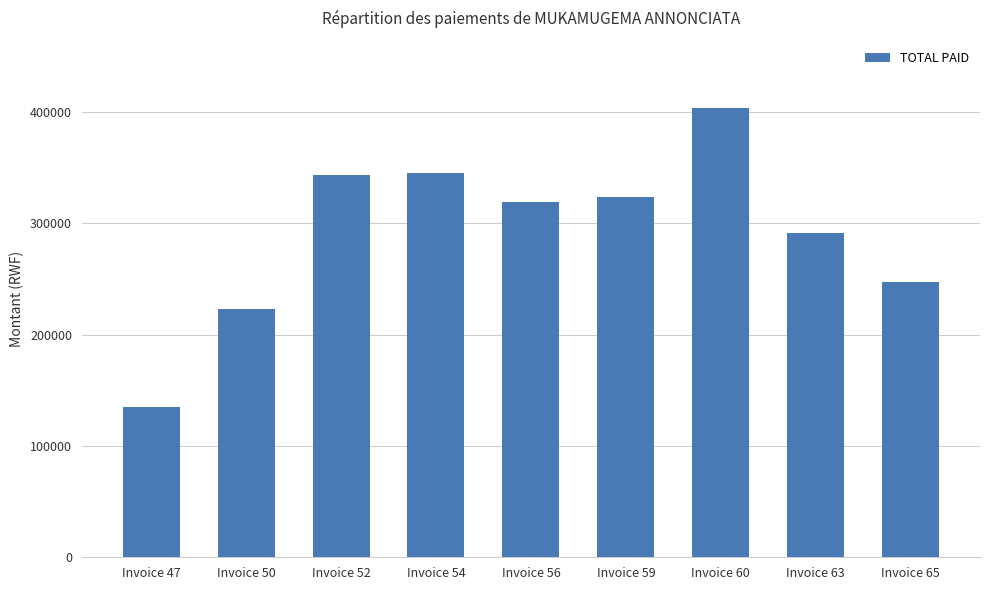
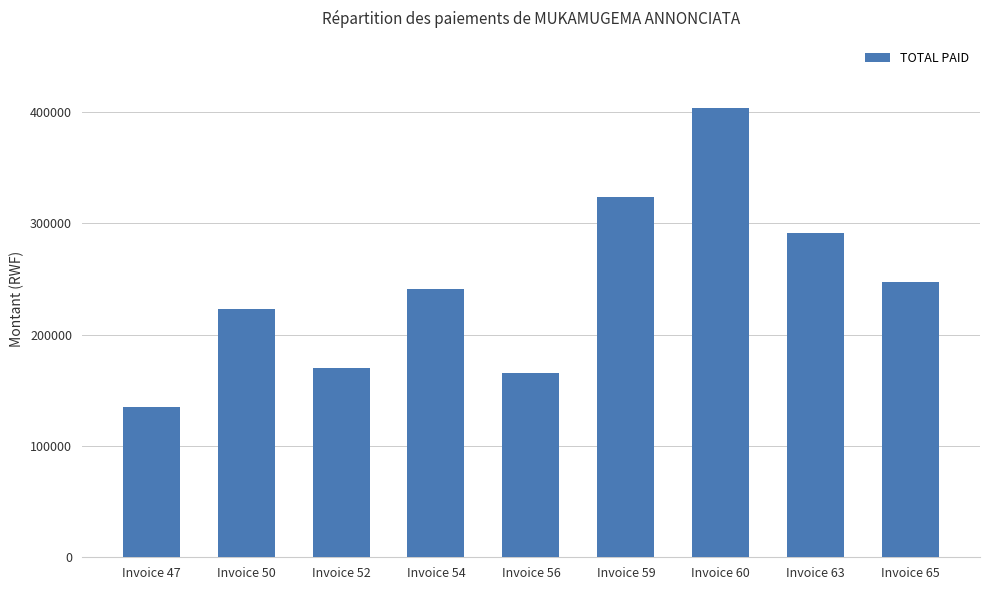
  {
    "Invoice 47": 135000,
    "Invoice 50": 224000,
-   "Invoice 52": 344000,
-   "Invoice 54": 346000,
-   "Invoice 56": 319000,
+   "Invoice 52": 170000,
+   "Invoice 54": 241000,
+   "Invoice 56": 166000,
    "Invoice 59": 324000,
    "Invoice 60": 404000,
    "Invoice 63": 291000,
    "Invoice 65": 247000
  }
